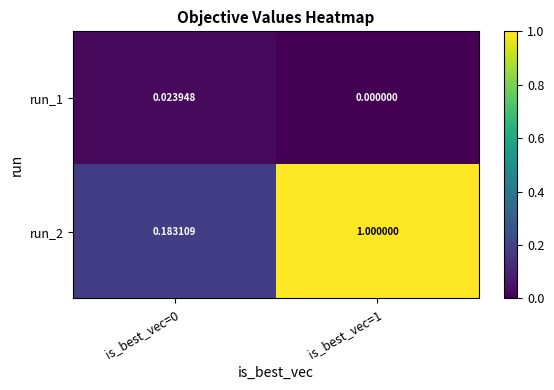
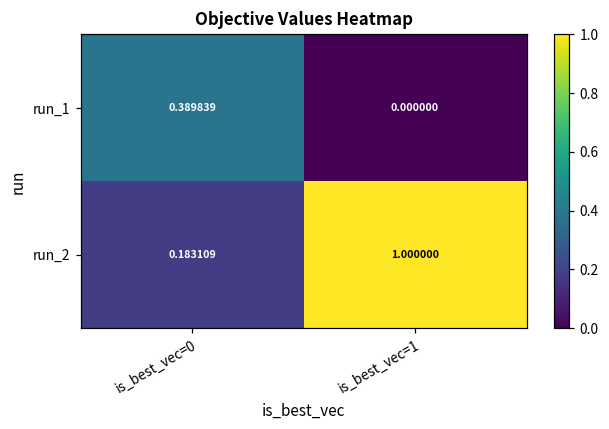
  {
    "run_1": {
-     "is_best_vec=0": 0.023948,
+     "is_best_vec=0": 0.389839,
      "is_best_vec=1": 0.000000
    },
    "run_2": {
      "is_best_vec=0": 0.183109,
      "is_best_vec=1": 1.000000
    }
  }
